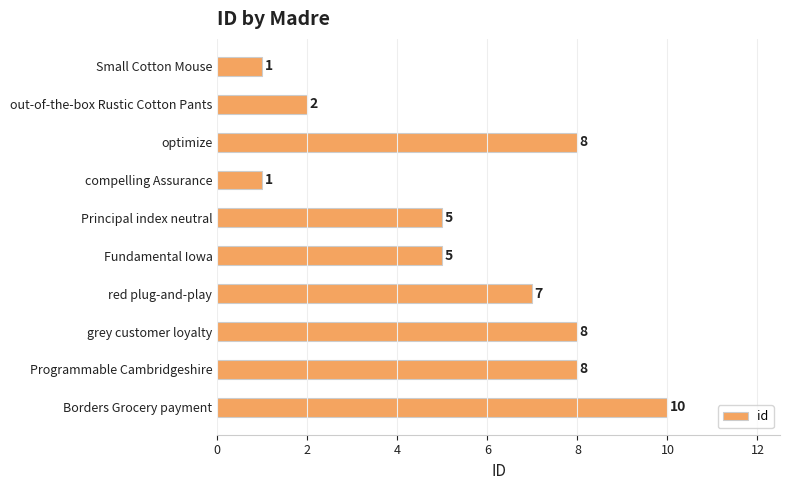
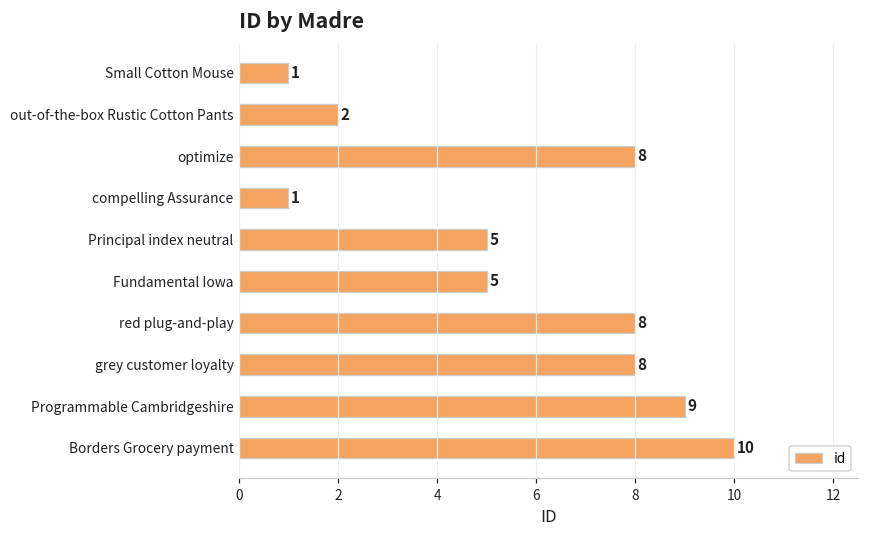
  {
    "Small Cotton Mouse": 1,
    "out-of-the-box Rustic Cotton Pants": 2,
    "optimize": 8,
    "compelling Assurance": 1,
    "Principal index neutral": 5,
    "Fundamental Iowa": 5,
-   "red plug-and-play": 7,
+   "red plug-and-play": 8,
    "grey customer loyalty": 8,
-   "Programmable Cambridgeshire": 8,
+   "Programmable Cambridgeshire": 9,
    "Borders Grocery payment": 10
  }
